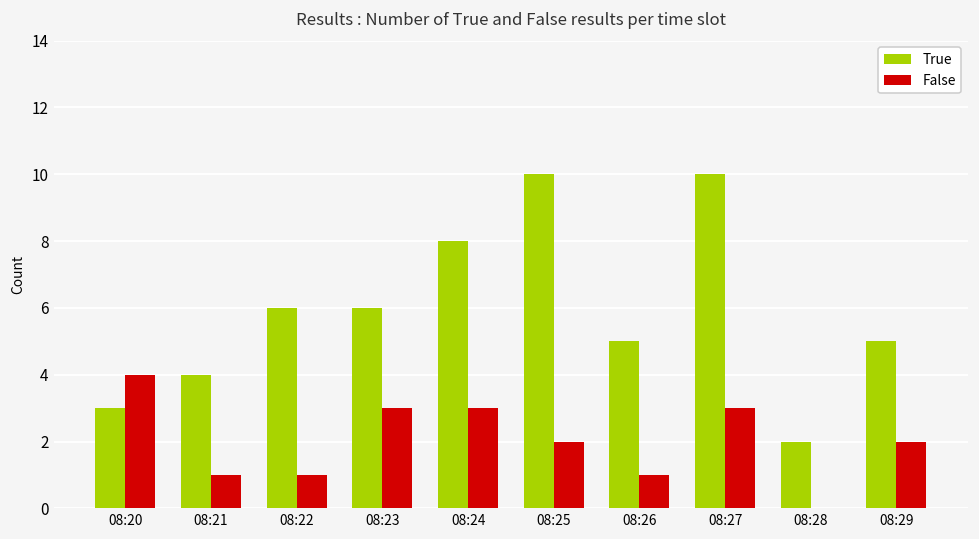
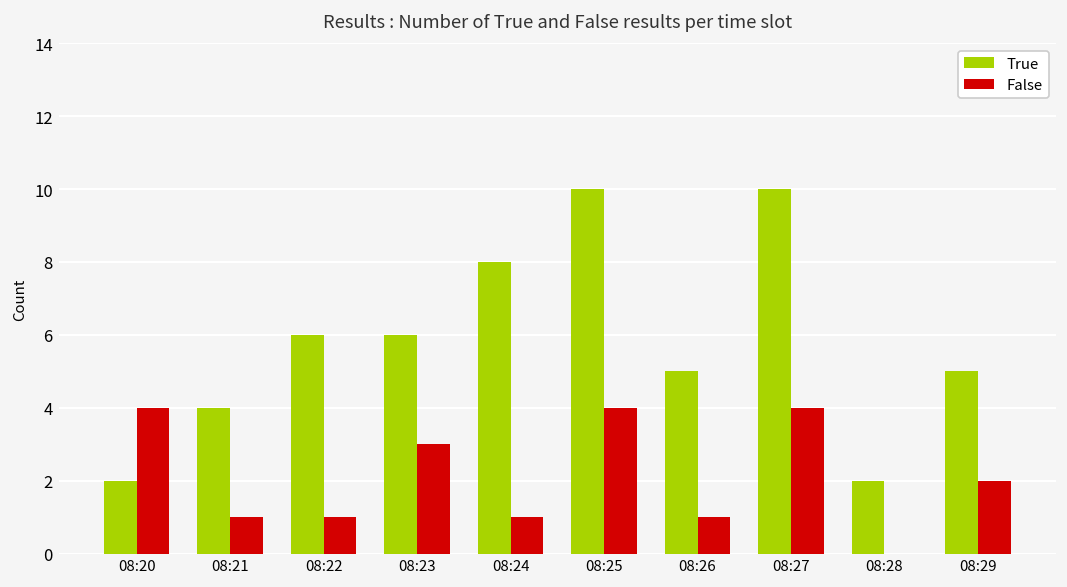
  {
    "True": {
-     "08:20": 3,
+     "08:20": 2,
      "08:21": 4,
      "08:22": 6,
      "08:23": 6,
      "08:24": 8,
      "08:25": 10,
      "08:26": 5,
      "08:27": 10,
      "08:28": 2,
      "08:29": 5
    },
    "False": {
      "08:20": 4,
      "08:21": 1,
      "08:22": 1,
      "08:23": 3,
-     "08:24": 3,
-     "08:25": 2,
+     "08:24": 1,
+     "08:25": 4,
      "08:26": 1,
-     "08:27": 3,
+     "08:27": 4,
      "08:28": 0,
      "08:29": 2
    }
  }
